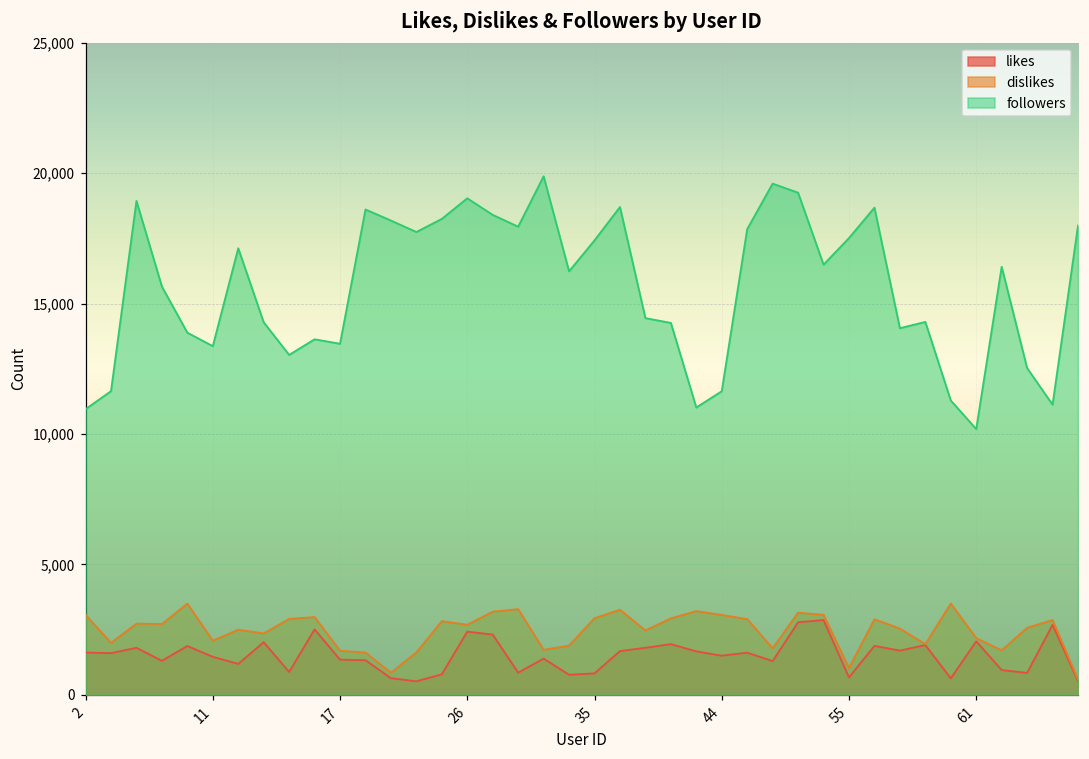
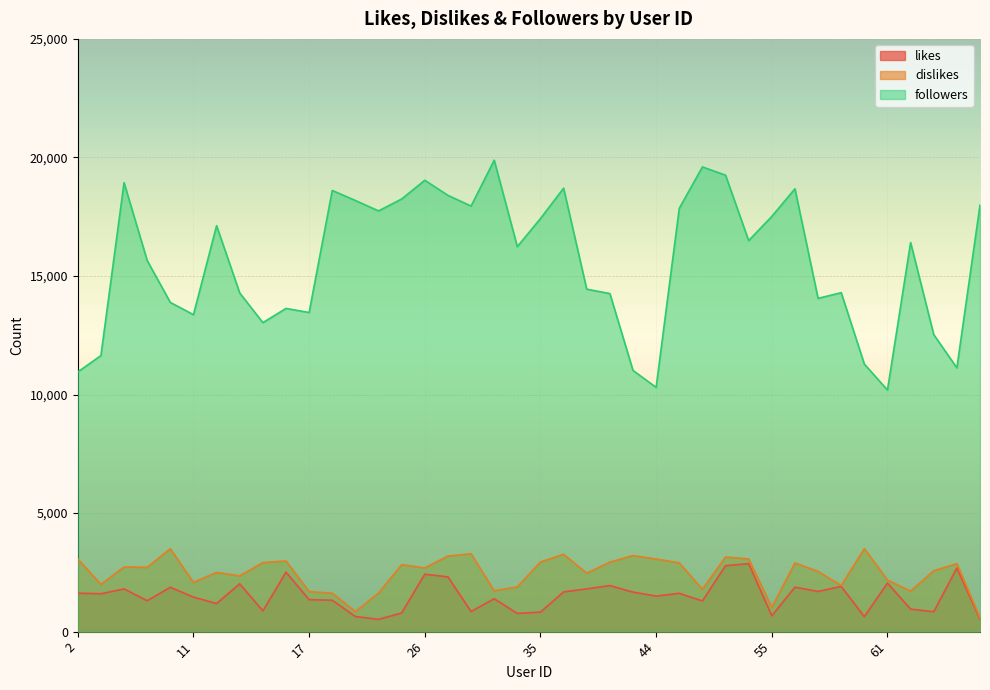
  {
    "followers": {
      "35": "17,400",
-     "44": "11,600",
+     "44": "10,300",
      "55": "17,500",
      "61": "10,200"
    }
  }
